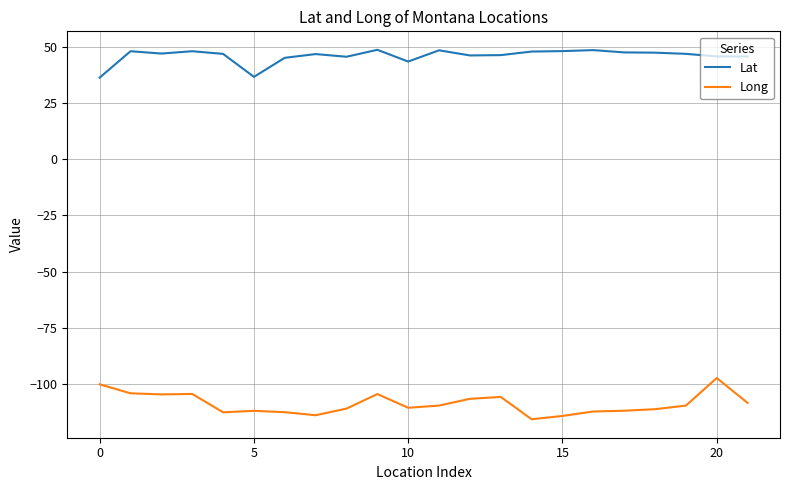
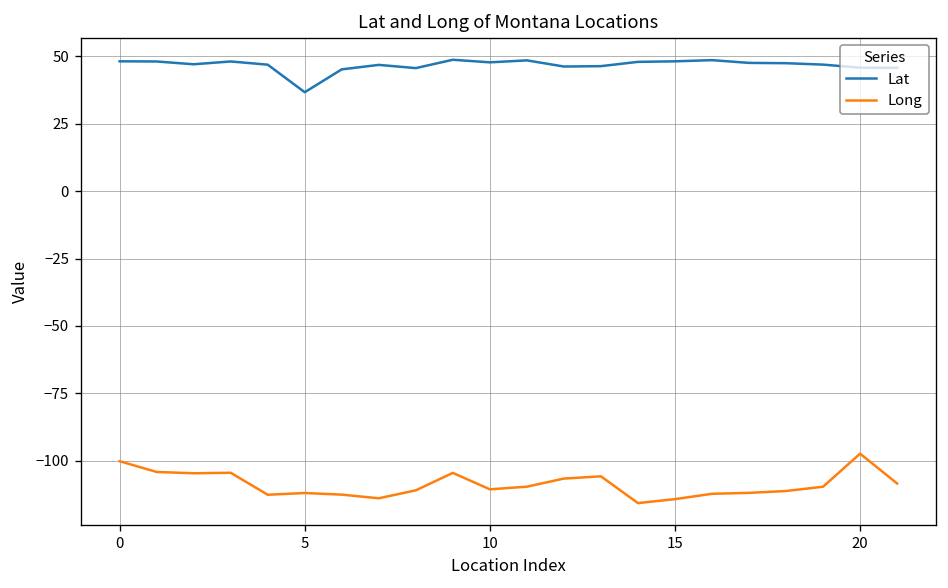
  {
    "Lat": {
-     "0": 36,
+     "0": 48,
      "5": 37,
-     "10": 44,
+     "10": 48,
      "15": 48
    },
    "Long": {
      "0": -100,
      "5": -112,
      "10": -111,
      "15": -114,
      "20": -97
    }
  }
